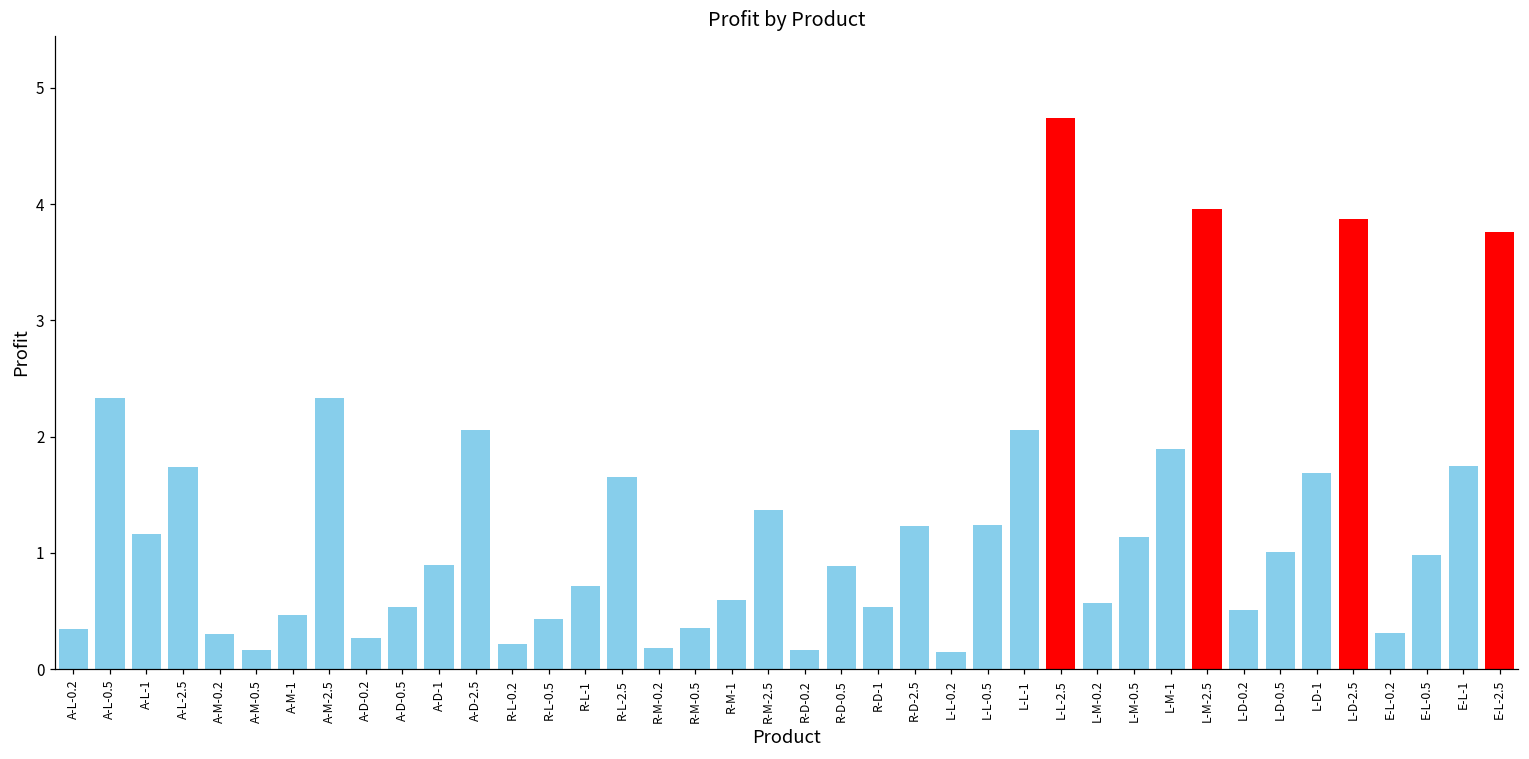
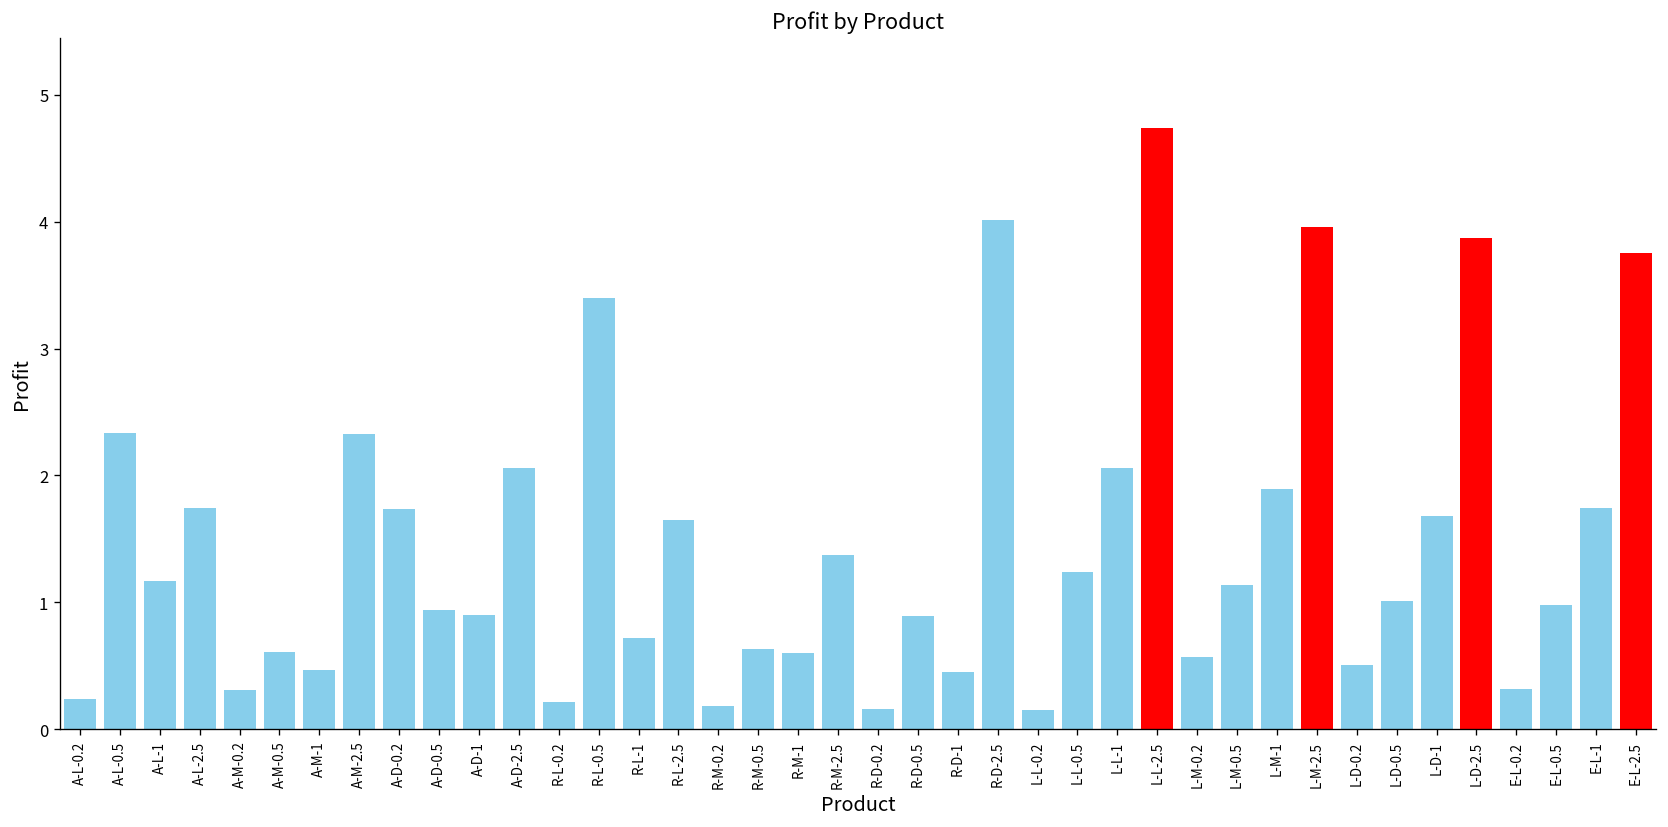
  {
-   "A-L-0.2": 0.35,
+   "A-L-0.2": 0.24,
    "A-L-0.5": 2.33,
    "A-L-1": 1.17,
    "A-L-2.5": 1.74,
    "A-M-0.2": 0.30,
-   "A-M-0.5": 0.16,
+   "A-M-0.5": 0.61,
    "A-M-1": 0.47,
    "A-M-2.5": 2.33,
-   "A-D-0.2": 0.27,
-   "A-D-0.5": 0.54,
+   "A-D-0.2": 1.74,
+   "A-D-0.5": 0.94,
    "A-D-1": 0.90,
    "A-D-2.5": 2.06,
    "R-L-0.2": 0.22,
-   "R-L-0.5": 0.43,
+   "R-L-0.5": 3.40,
    "R-L-1": 0.72,
    "R-L-2.5": 1.65,
    "R-M-0.2": 0.18,
-   "R-M-0.5": 0.36,
+   "R-M-0.5": 0.63,
    "R-M-1": 0.60,
    "R-M-2.5": 1.37,
    "R-D-0.2": 0.16,
    "R-D-0.5": 0.89,
-   "R-D-1": 0.54,
-   "R-D-2.5": 1.24,
+   "R-D-1": 0.45,
+   "R-D-2.5": 4.02,
    "L-L-0.2": 0.15,
    "L-L-0.5": 1.24,
    "L-L-1": 2.06,
    "L-L-2.5": 4.74,
    "L-M-0.2": 0.57,
    "L-M-0.5": 1.13,
    "L-M-1": 1.89,
    "L-M-2.5": 3.96,
    "L-D-0.2": 0.51,
    "L-D-0.5": 1.01,
    "L-D-1": 1.68,
    "L-D-2.5": 3.87,
    "E-L-0.2": 0.31,
    "E-L-0.5": 0.98,
    "E-L-1": 1.74,
    "E-L-2.5": 3.76
  }
